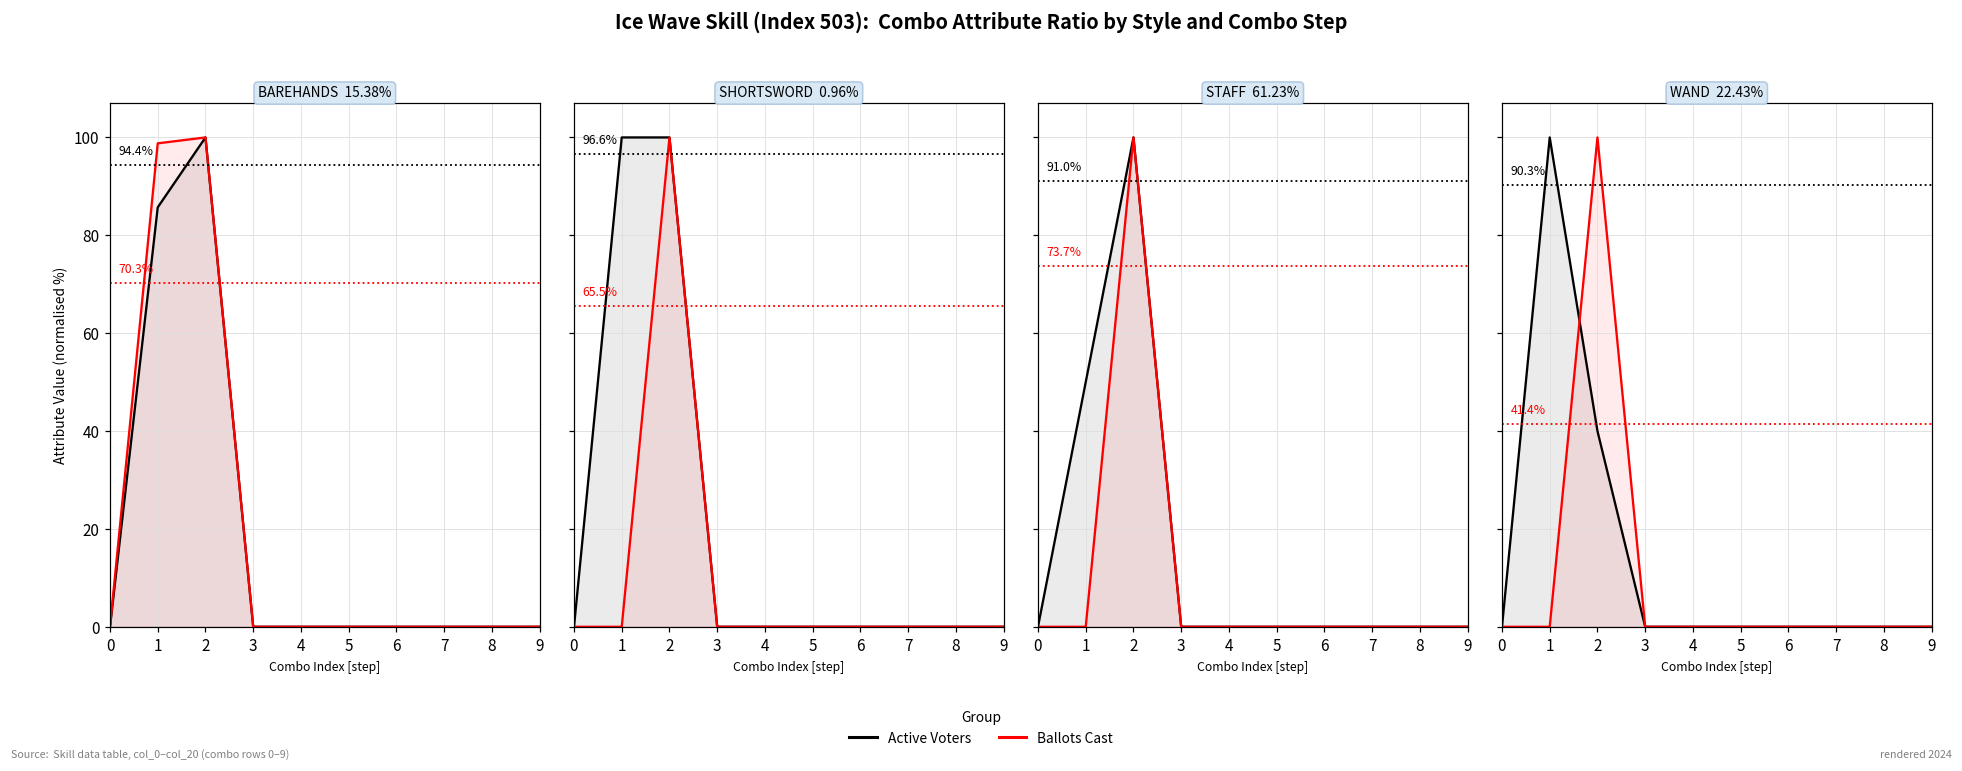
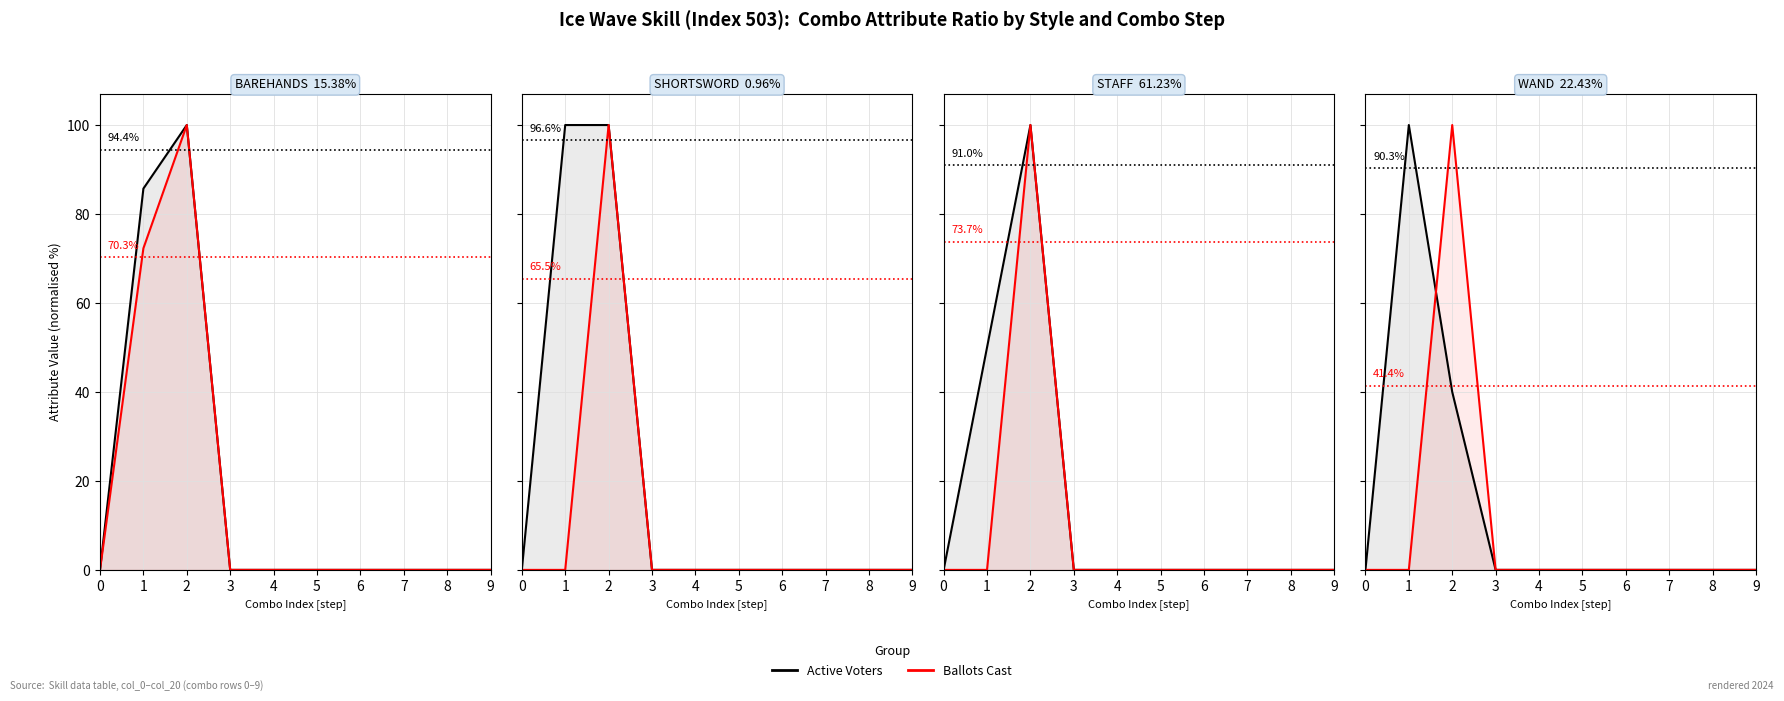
  {
    "BAREHANDS 15.38%": {
      "Active Voters": {
        "1": 86
      },
      "Ballots Cast": {
-       "1": 99
+       "1": 72
      }
    }
  }
